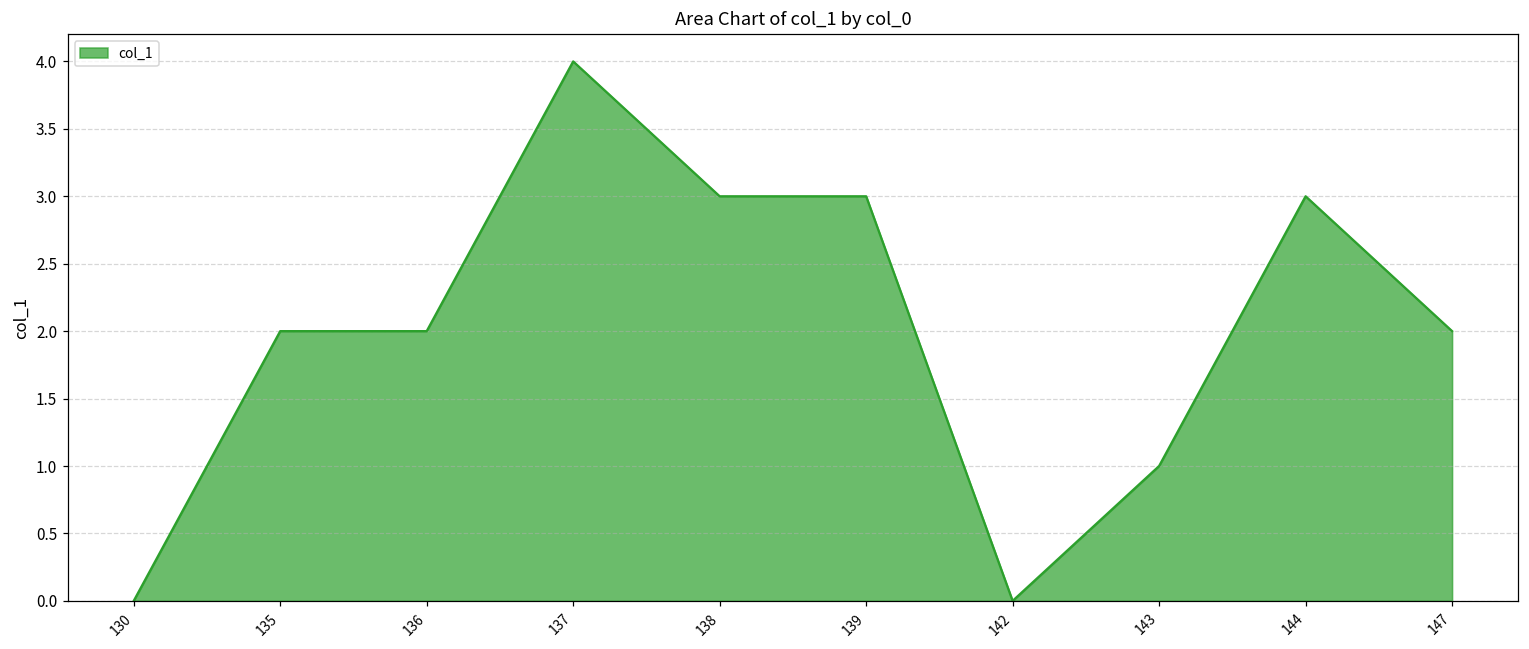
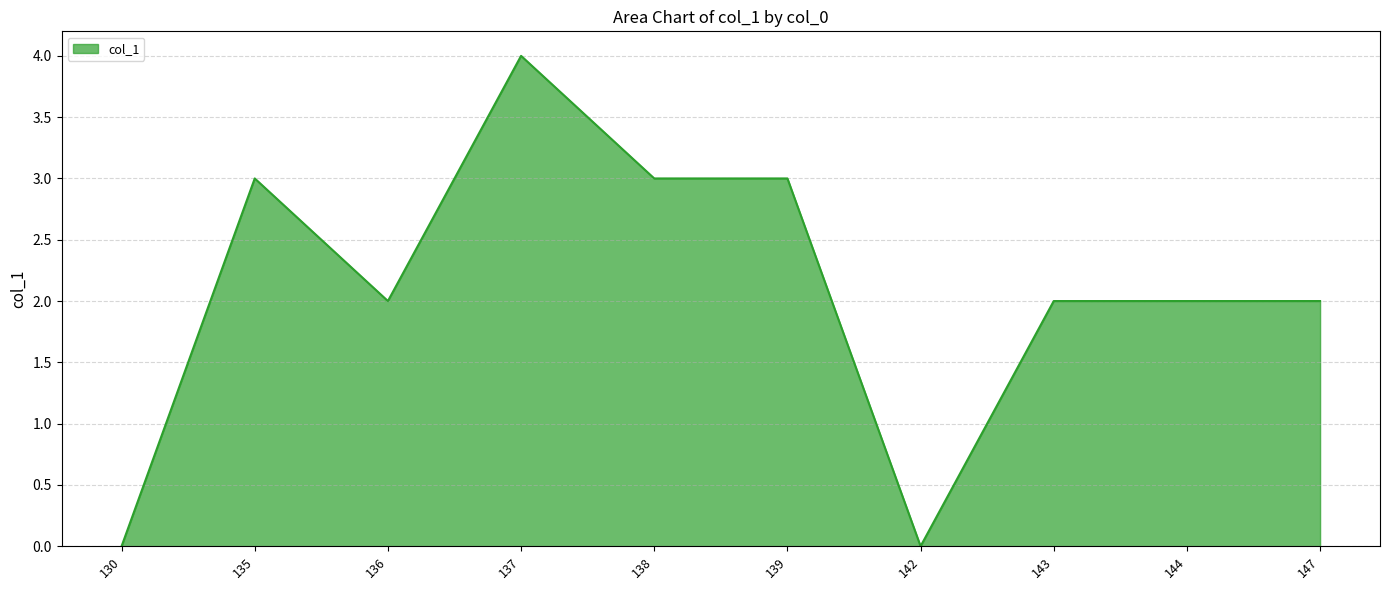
  {
    "130": 0,
-   "135": 2,
+   "135": 3,
    "136": 2,
    "137": 4,
    "138": 3,
    "139": 3,
    "142": 0,
-   "143": 1,
-   "144": 3,
+   "143": 2,
+   "144": 2,
    "147": 2
  }
